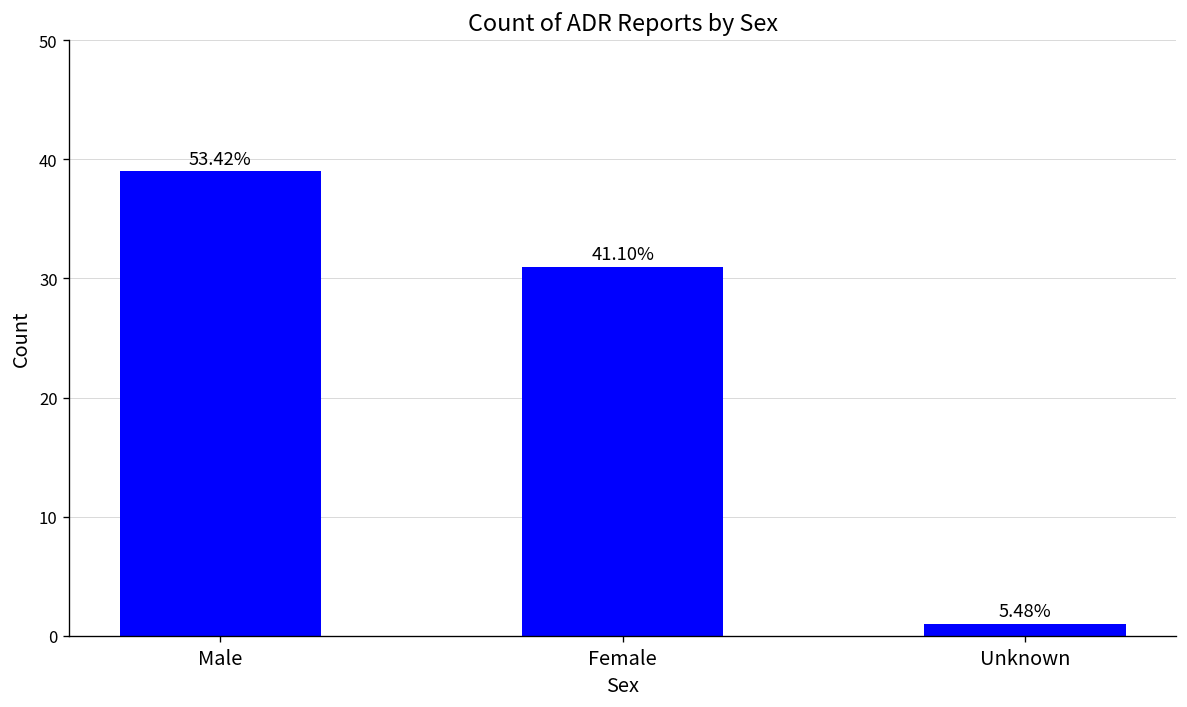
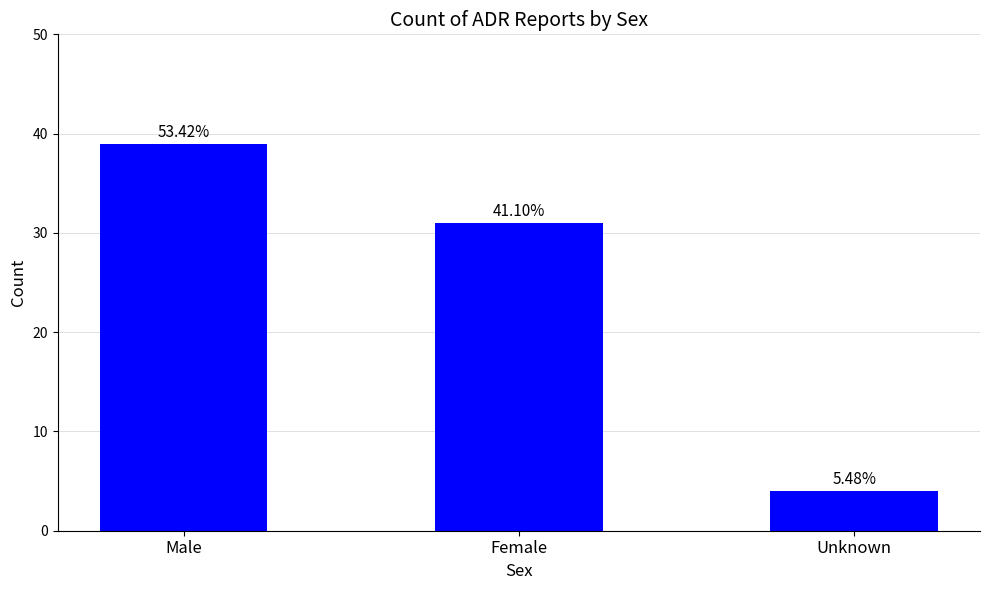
  {
-   "Unknown": 1
+   "Unknown": 4
  }
